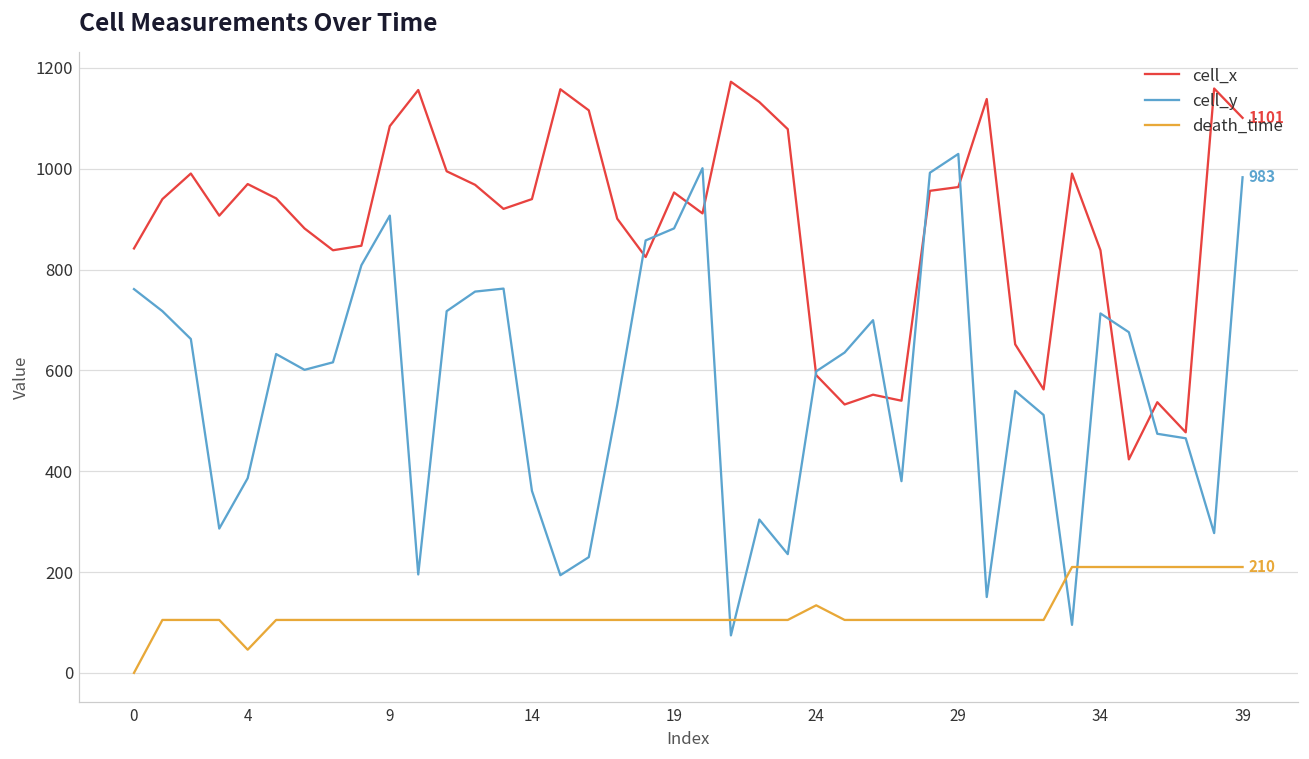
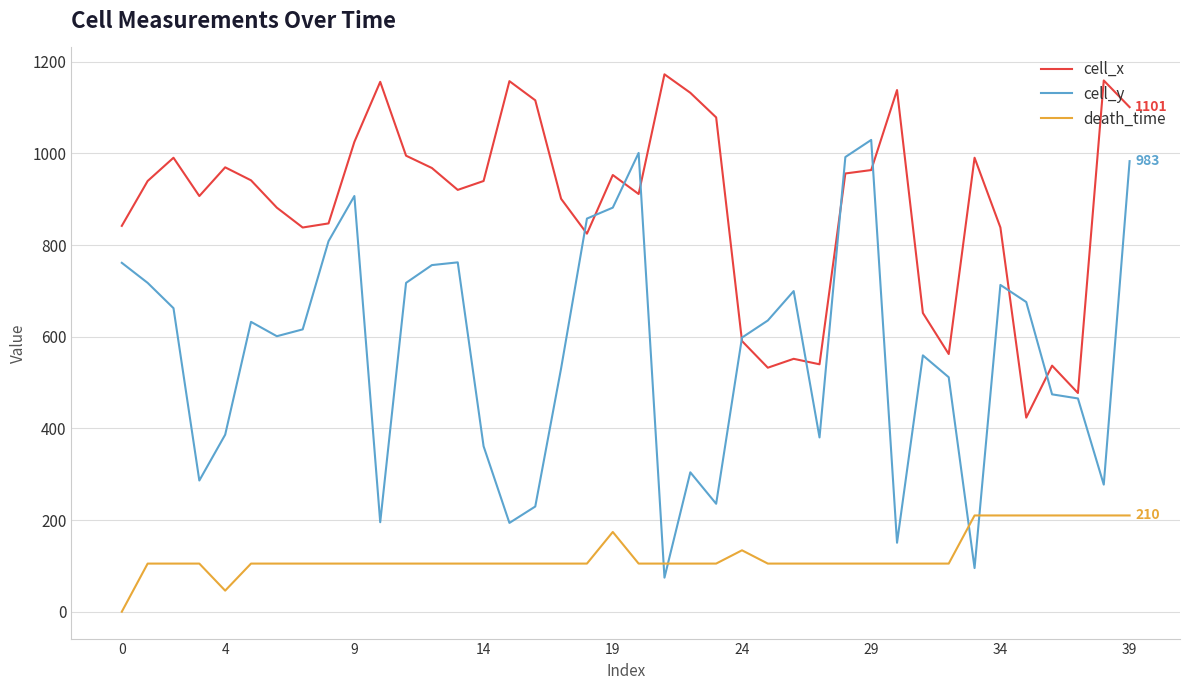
  {
    "cell_x": {
      "0": 840,
      "4": 970,
-     "9": 1080,
+     "9": 1030,
      "14": 940,
      "19": 950,
      "24": 590,
      "29": 960,
      "34": 840
    },
    "cell_y": {
      "39": 983
    },
    "death_time": {
      "0": 0,
      "4": 50,
      "9": 110,
      "14": 110,
-     "19": 110,
+     "19": 170,
      "24": 130,
      "29": 110,
      "34": 210
    }
  }
